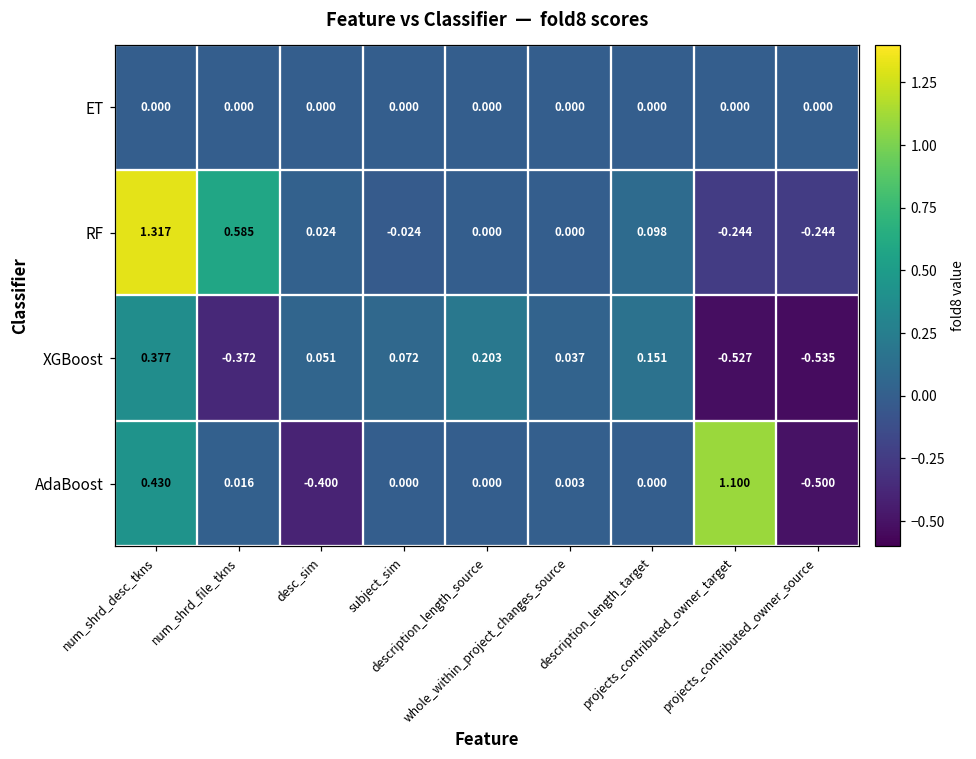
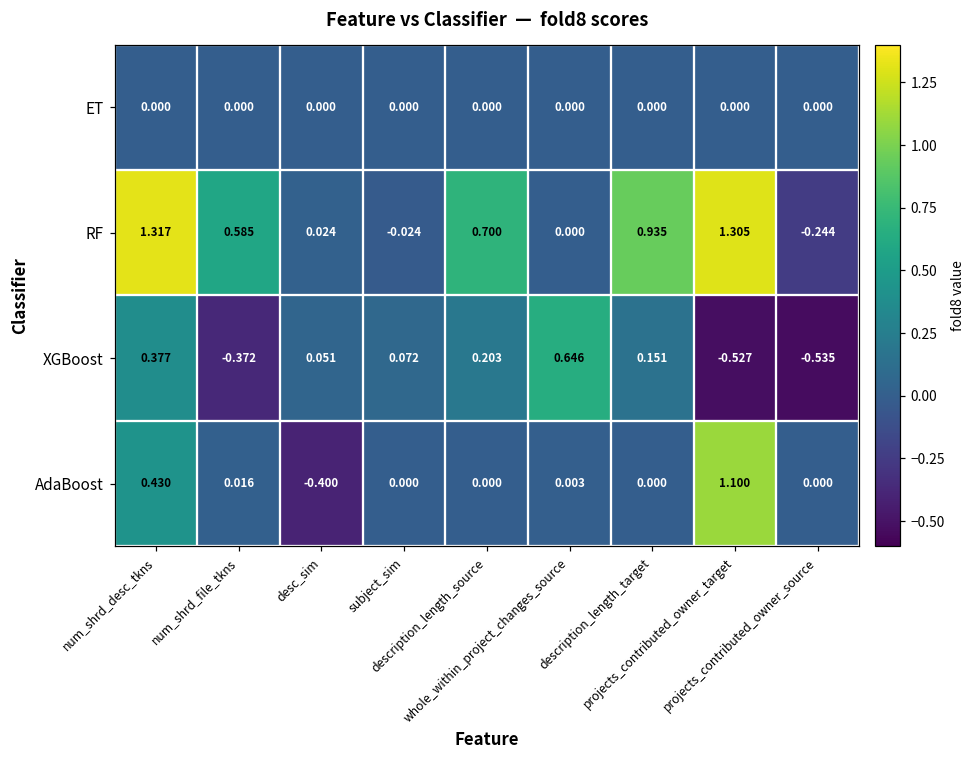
  {
    "ET": {
      "num_shrd_desc_tkns": 0.000,
      "num_shrd_file_tkns": 0.000,
      "desc_sim": 0.000,
      "subject_sim": 0.000,
      "description_length_source": 0.000,
      "whole_within_project_changes_source": 0.000,
      "description_length_target": 0.000,
      "projects_contributed_owner_target": 0.000,
      "projects_contributed_owner_source": 0.000
    },
    "RF": {
      "num_shrd_desc_tkns": 1.317,
      "num_shrd_file_tkns": 0.585,
      "desc_sim": 0.024,
      "subject_sim": -0.024,
-     "description_length_source": 0.000,
+     "description_length_source": 0.700,
      "whole_within_project_changes_source": 0.000,
-     "description_length_target": 0.098,
-     "projects_contributed_owner_target": -0.244,
+     "description_length_target": 0.935,
+     "projects_contributed_owner_target": 1.305,
      "projects_contributed_owner_source": -0.244
    },
    "XGBoost": {
      "num_shrd_desc_tkns": 0.377,
      "num_shrd_file_tkns": -0.372,
      "desc_sim": 0.051,
      "subject_sim": 0.072,
      "description_length_source": 0.203,
-     "whole_within_project_changes_source": 0.037,
+     "whole_within_project_changes_source": 0.646,
      "description_length_target": 0.151,
      "projects_contributed_owner_target": -0.527,
      "projects_contributed_owner_source": -0.535
    },
    "AdaBoost": {
      "num_shrd_desc_tkns": 0.430,
      "num_shrd_file_tkns": 0.016,
      "desc_sim": -0.400,
      "subject_sim": 0.000,
      "description_length_source": 0.000,
      "whole_within_project_changes_source": 0.003,
      "description_length_target": 0.000,
      "projects_contributed_owner_target": 1.100,
-     "projects_contributed_owner_source": -0.500
+     "projects_contributed_owner_source": 0.000
    }
  }
